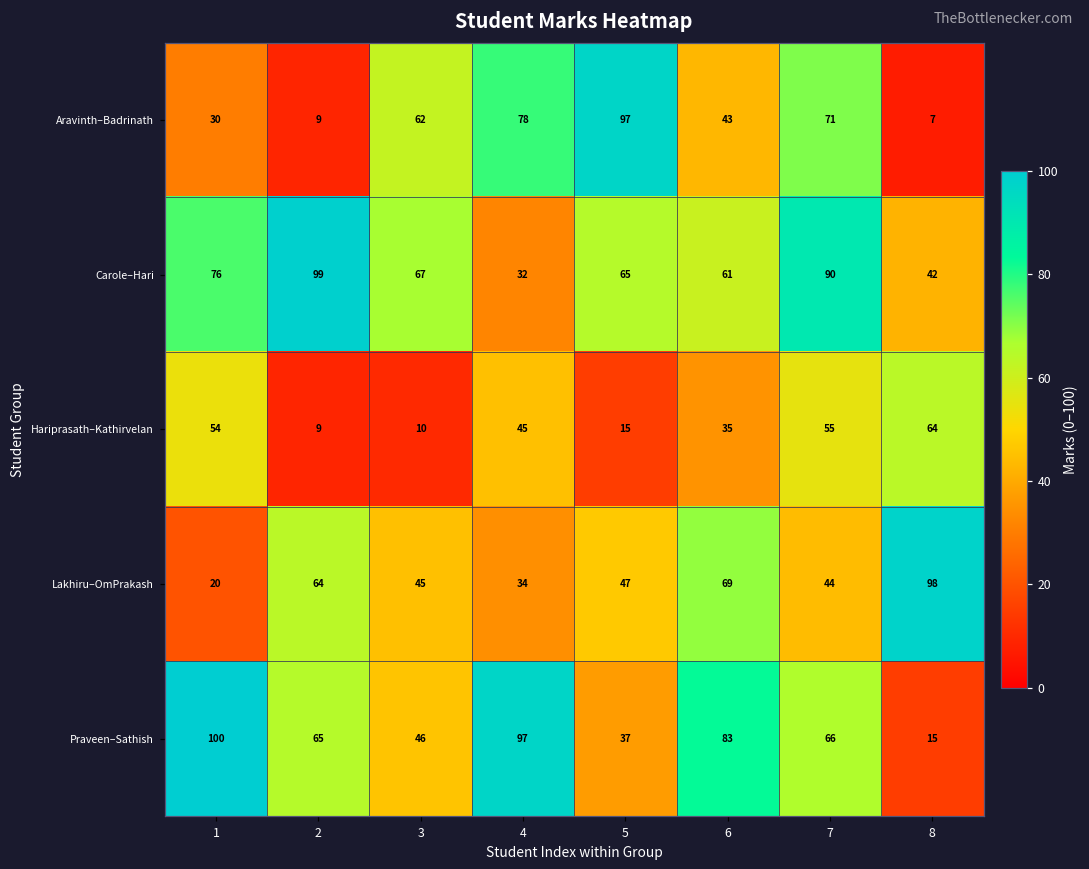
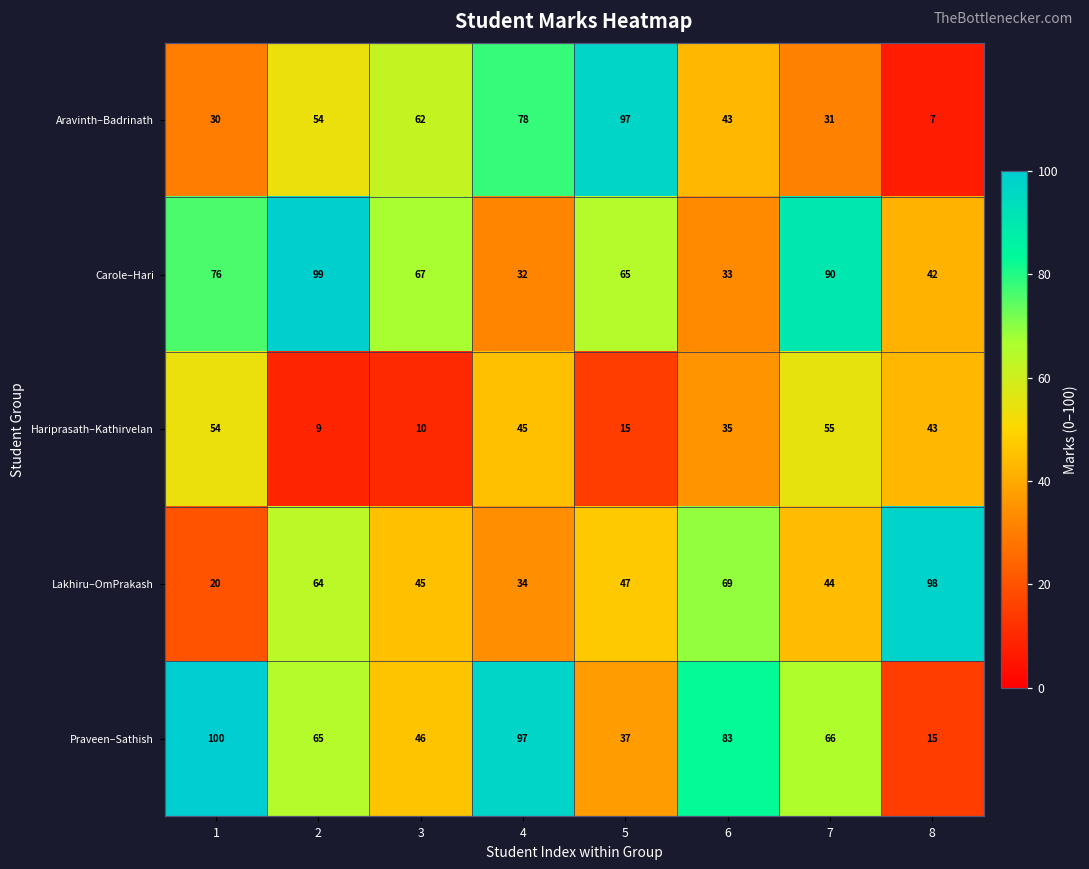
  {
    "Aravinth–Badrinath": {
      "1": 30,
-     "2": 9,
+     "2": 54,
      "3": 62,
      "4": 78,
      "5": 97,
      "6": 43,
-     "7": 71,
+     "7": 31,
      "8": 7
    },
    "Carole–Hari": {
      "1": 76,
      "2": 99,
      "3": 67,
      "4": 32,
      "5": 65,
-     "6": 61,
+     "6": 33,
      "7": 90,
      "8": 42
    },
    "Hariprasath–Kathirvelan": {
      "1": 54,
      "2": 9,
      "3": 10,
      "4": 45,
      "5": 15,
      "6": 35,
      "7": 55,
-     "8": 64
+     "8": 43
    },
    "Lakhiru–OmPrakash": {
      "1": 20,
      "2": 64,
      "3": 45,
      "4": 34,
      "5": 47,
      "6": 69,
      "7": 44,
      "8": 98
    },
    "Praveen–Sathish": {
      "1": 100,
      "2": 65,
      "3": 46,
      "4": 97,
      "5": 37,
      "6": 83,
      "7": 66,
      "8": 15
    }
  }
